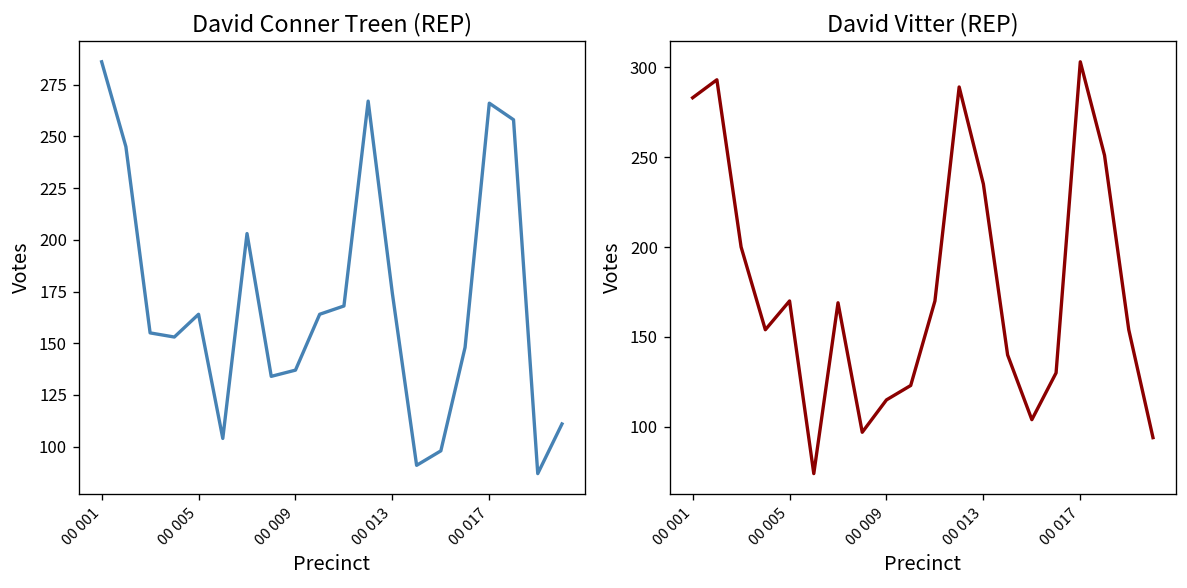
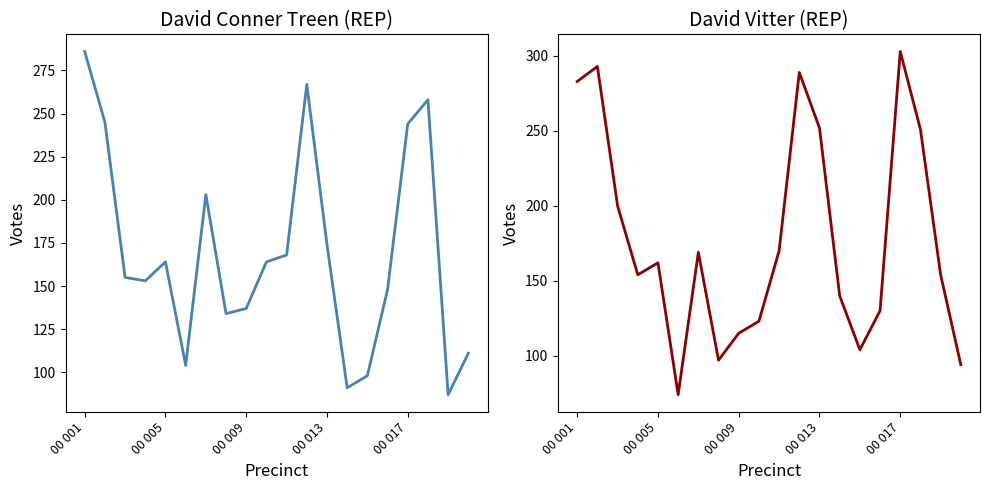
  {
    "David Conner Treen (REP)": {
      "00 001": 286,
      "00 005": 164,
      "00 009": 137,
      "00 013": 174,
-     "00 017": 266
+     "00 017": 244
    },
    "David Vitter (REP)": {
      "00 001": 283,
-     "00 005": 170,
+     "00 005": 162,
      "00 009": 115,
-     "00 013": 235,
+     "00 013": 252,
      "00 017": 303
    }
  }
